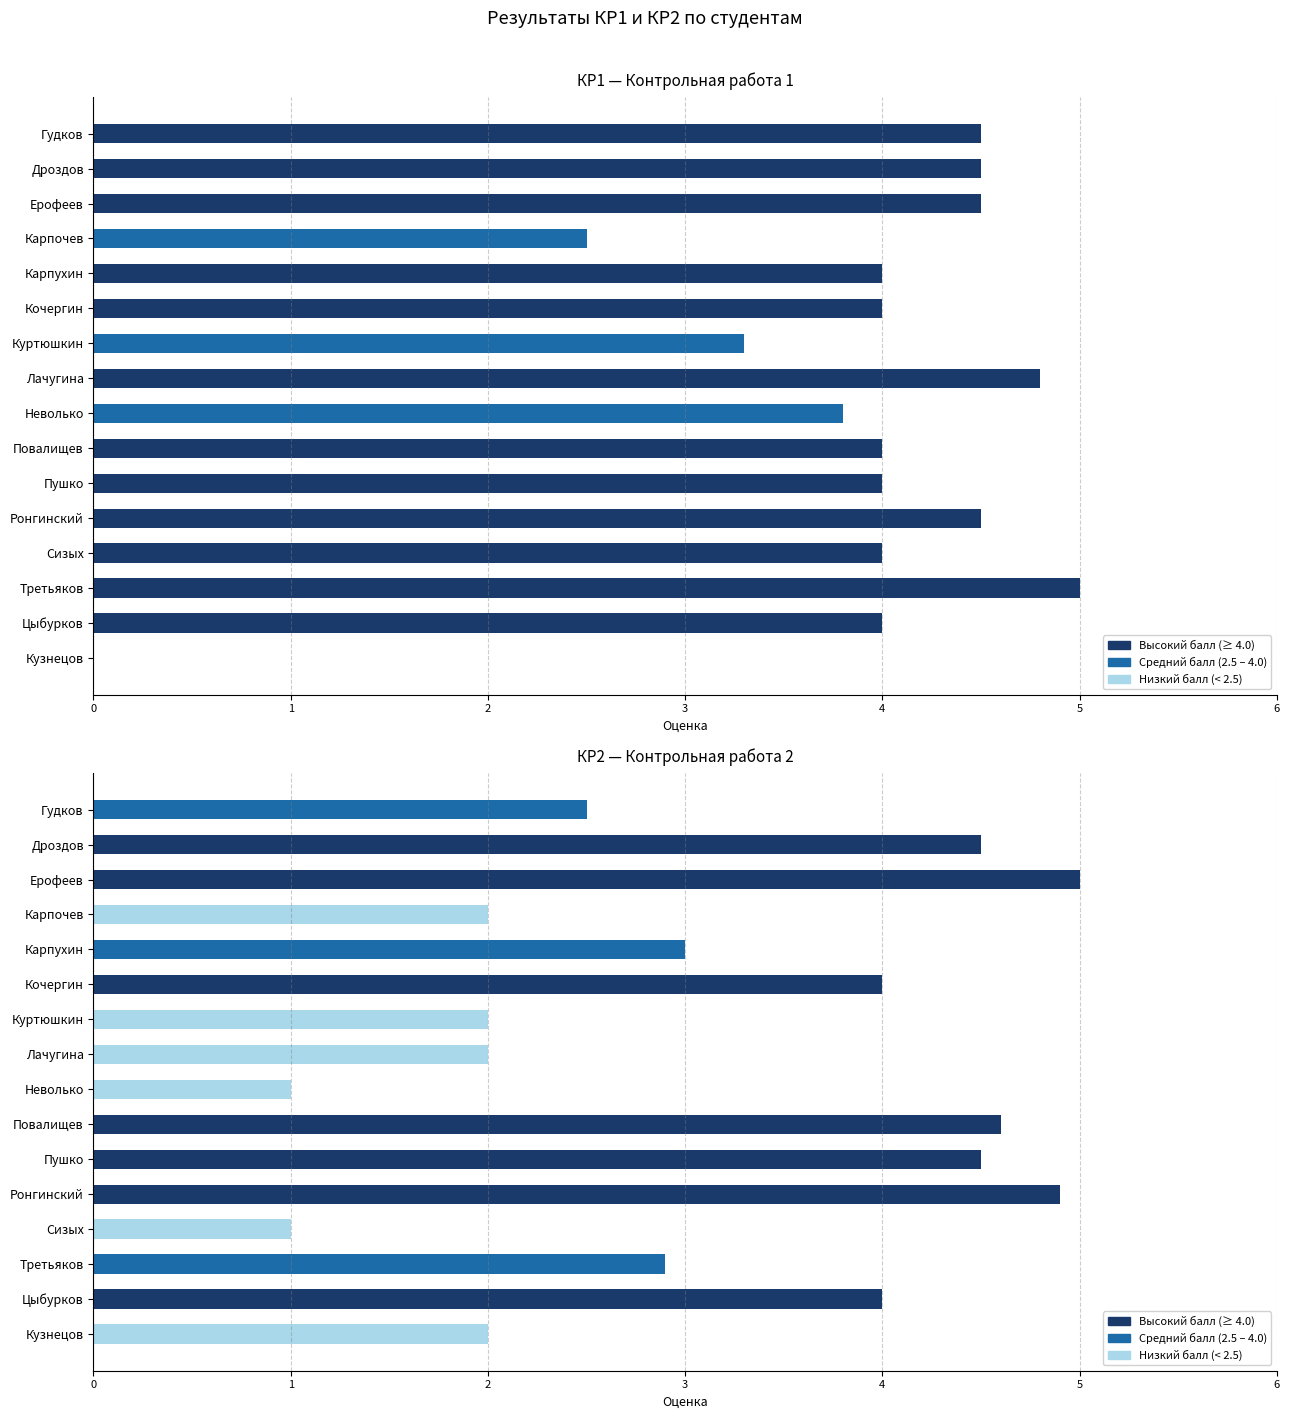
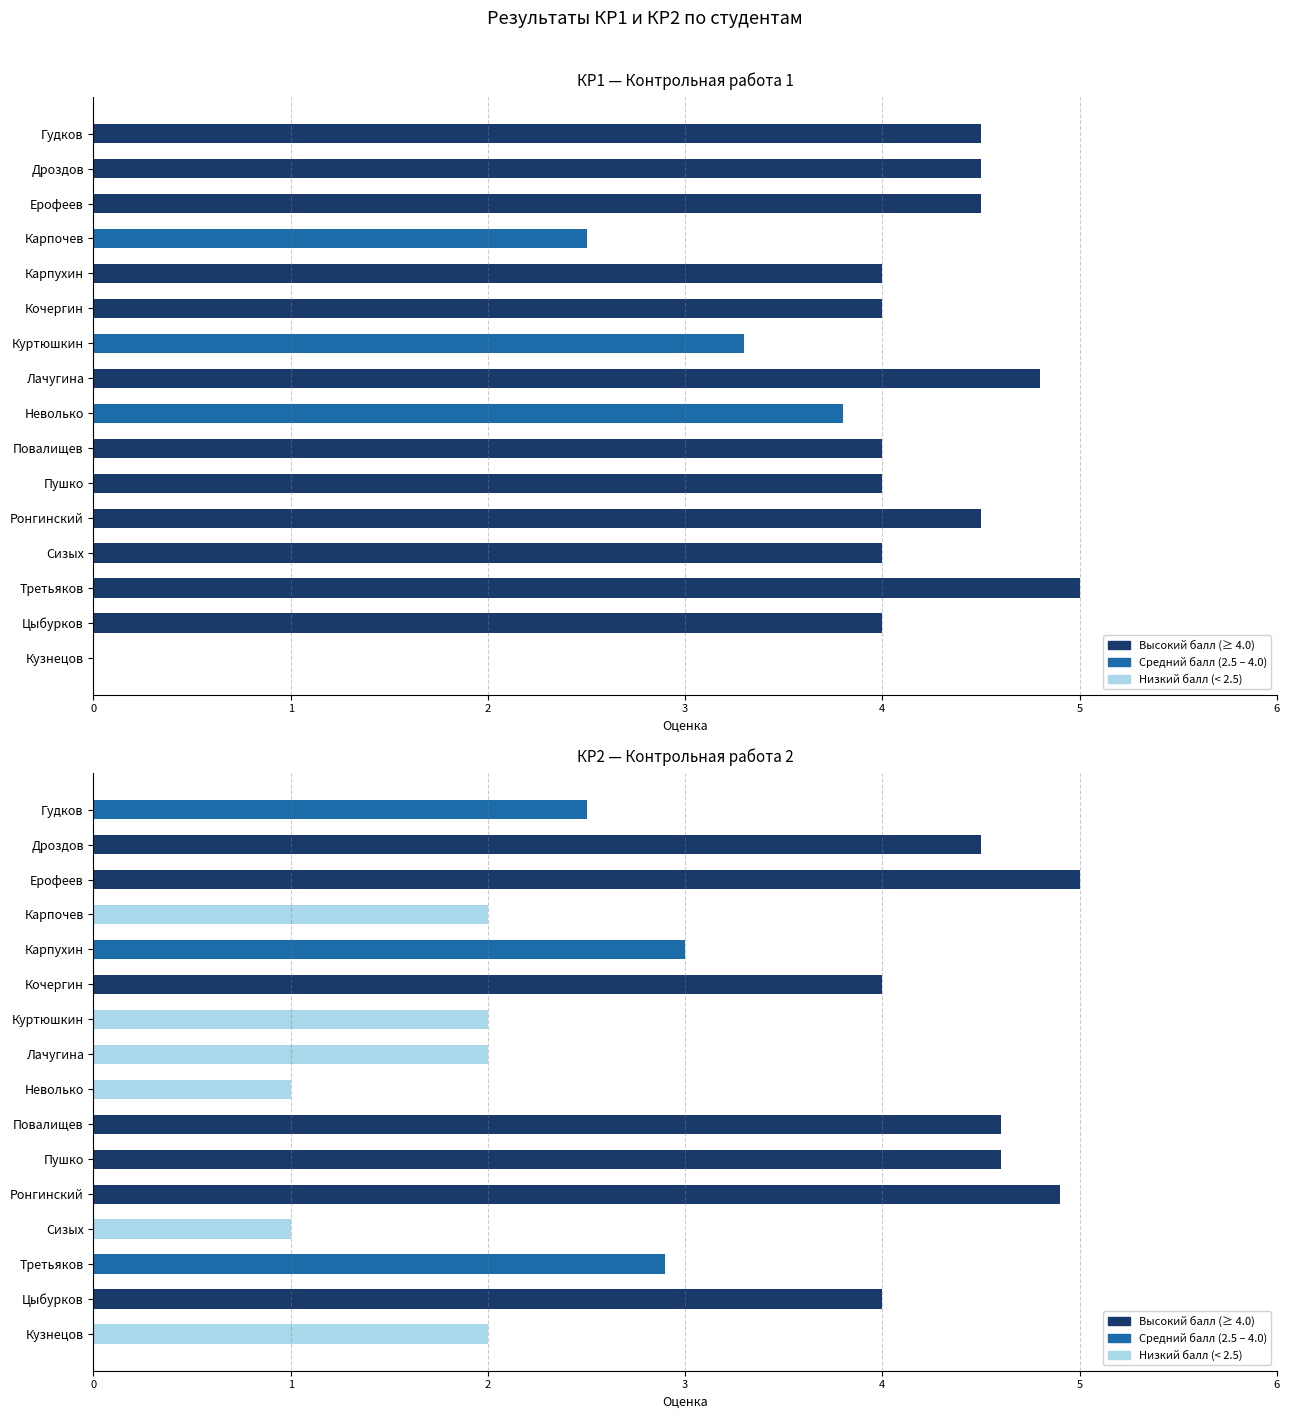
  {
    "КР1 — Контрольная работа 1": {
      "Гудков": 4.50,
      "Дроздов": 4.50,
      "Ерофеев": 4.50,
      "Карпочев": 2.50,
      "Карпухин": 4.00,
      "Кочергин": 4.00,
      "Куртюшкин": 3.30,
      "Лачугина": 4.80,
      "Неволько": 3.80,
      "Повалищев": 4.00,
      "Пушко": 4.00,
      "Ронгинский": 4.50,
      "Сизых": 4.00,
      "Третьяков": 5.00,
      "Цыбурков": 4.00,
      "Кузнецов": 0.00
    },
    "КР2 — Контрольная работа 2": {
      "Гудков": 2.5,
      "Дроздов": 4.5,
      "Ерофеев": 5.0,
      "Карпочев": 2.0,
      "Карпухин": 3.0,
      "Кочергин": 4.0,
      "Куртюшкин": 2.0,
      "Лачугина": 2.0,
      "Неволько": 1.0,
      "Повалищев": 4.6,
-     "Пушко": 4.5,
+     "Пушко": 4.6,
      "Ронгинский": 4.9,
      "Сизых": 1.0,
      "Третьяков": 2.9,
      "Цыбурков": 4.0,
      "Кузнецов": 2.0
    }
  }
